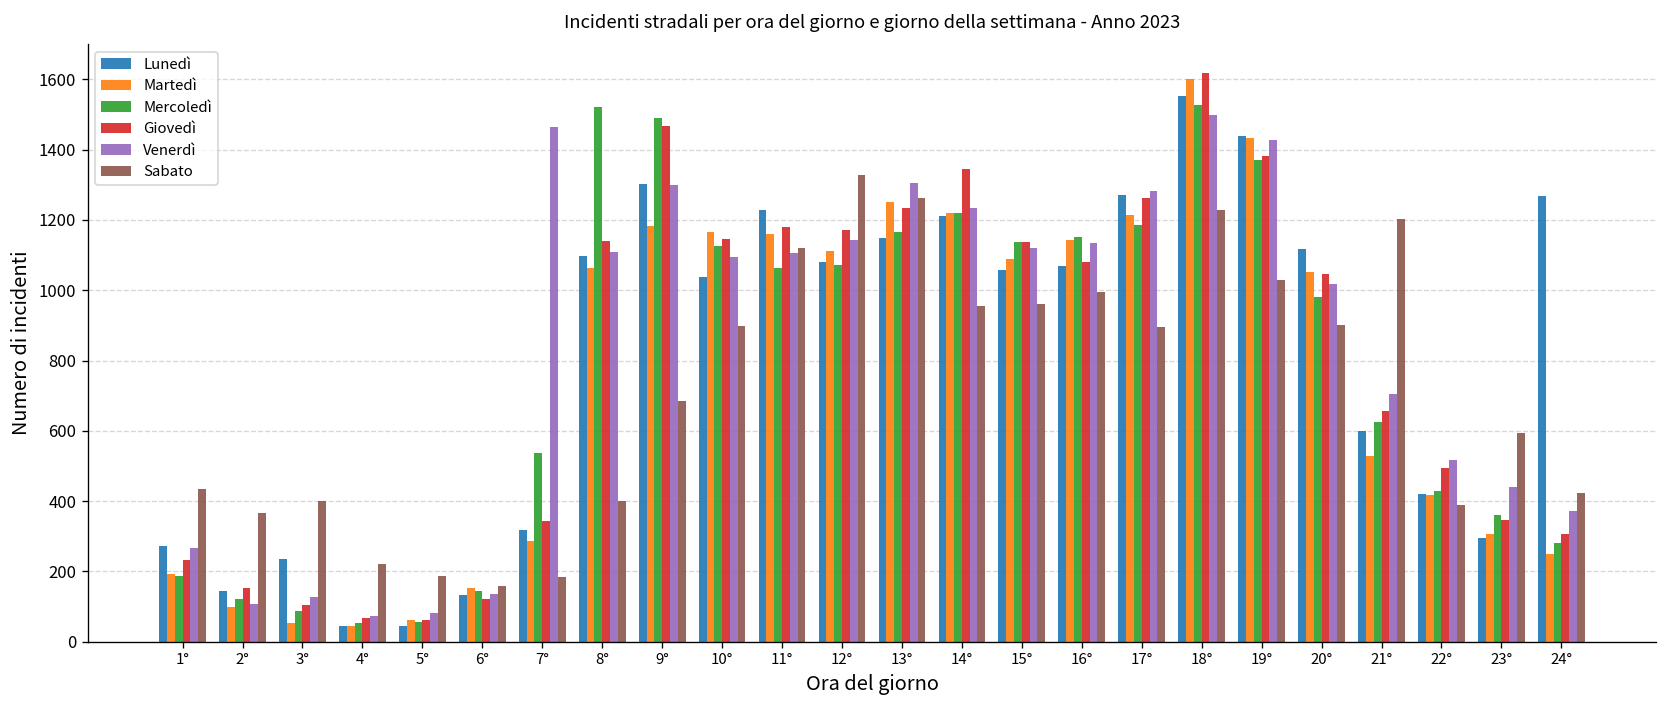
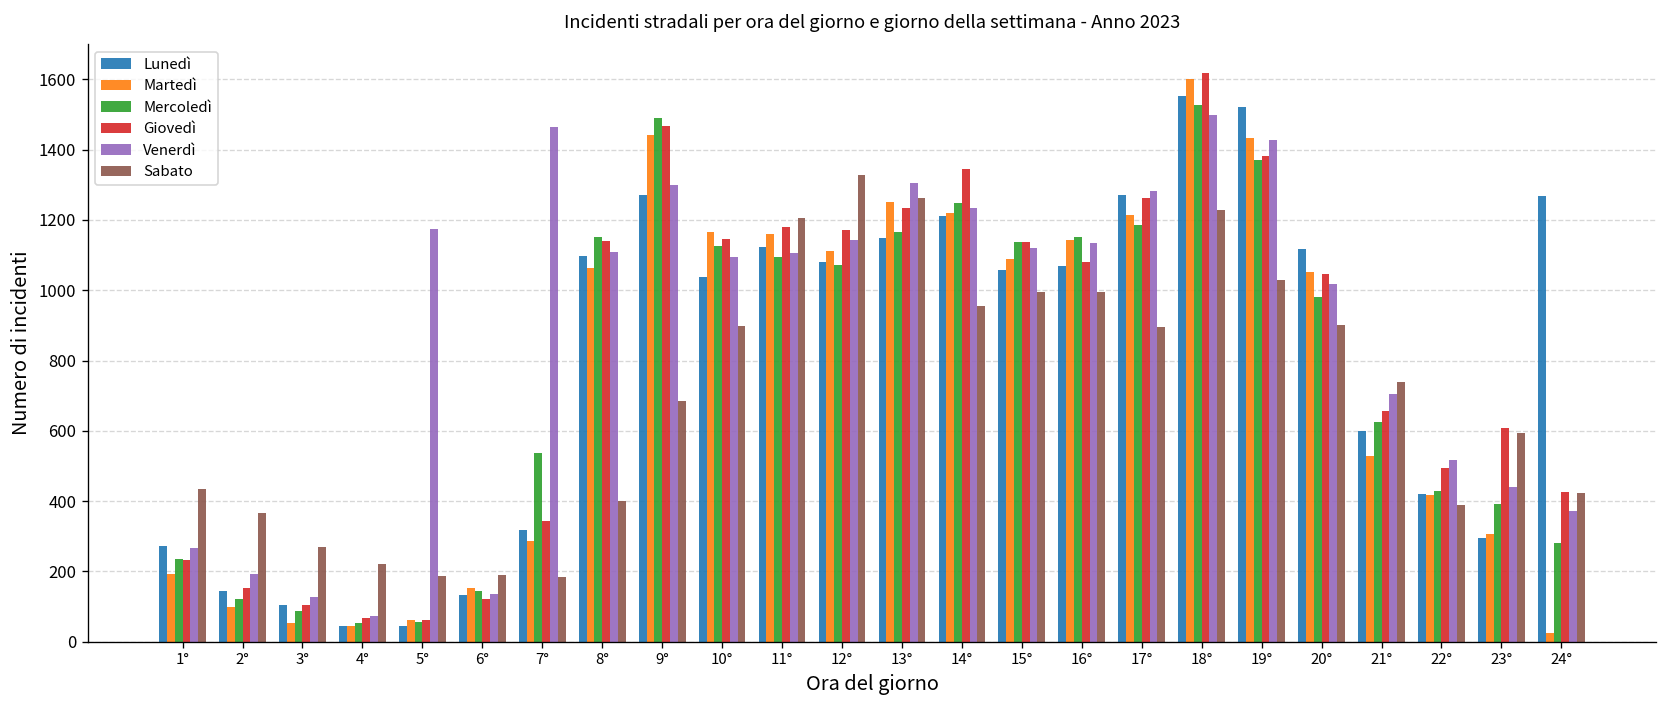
  {
    "Lunedì": {
      "1°": 270,
      "2°": 150,
-     "3°": 240,
+     "3°": 100,
      "4°": 50,
      "5°": 50,
      "6°": 130,
      "7°": 320,
      "8°": 1100,
-     "9°": 1300,
+     "9°": 1270,
      "10°": 1040,
-     "11°": 1230,
+     "11°": 1120,
      "12°": 1080,
      "13°": 1150,
      "14°": 1210,
      "15°": 1060,
      "16°": 1070,
      "17°": 1270,
      "18°": 1550,
-     "19°": 1440,
+     "19°": 1520,
      "20°": 1120,
      "21°": 600,
      "22°": 420,
      "23°": 290,
      "24°": 1270
    },
    "Martedì": {
      "1°": 190,
      "2°": 100,
      "3°": 50,
      "4°": 40,
      "5°": 60,
      "6°": 150,
      "7°": 290,
      "8°": 1060,
-     "9°": 1180,
+     "9°": 1440,
      "10°": 1170,
      "11°": 1160,
      "12°": 1110,
      "13°": 1250,
      "14°": 1220,
      "15°": 1090,
      "16°": 1140,
      "17°": 1220,
      "18°": 1600,
      "19°": 1430,
      "20°": 1050,
      "21°": 530,
      "22°": 420,
      "23°": 310,
-     "24°": 250
+     "24°": 30
    },
    "Mercoledì": {
-     "1°": 190,
+     "1°": 240,
      "2°": 120,
      "3°": 90,
      "4°": 50,
      "5°": 60,
      "6°": 150,
      "7°": 540,
-     "8°": 1520,
+     "8°": 1150,
      "9°": 1490,
      "10°": 1130,
-     "11°": 1060,
+     "11°": 1100,
      "12°": 1070,
      "13°": 1170,
-     "14°": 1220,
+     "14°": 1250,
      "15°": 1140,
      "16°": 1150,
      "17°": 1190,
      "18°": 1530,
      "19°": 1370,
      "20°": 980,
      "21°": 630,
      "22°": 430,
-     "23°": 360,
+     "23°": 390,
      "24°": 280
    },
    "Giovedì": {
      "1°": 230,
      "2°": 150,
      "3°": 110,
      "4°": 70,
      "5°": 60,
      "6°": 120,
      "7°": 340,
      "8°": 1140,
      "9°": 1470,
      "10°": 1150,
      "11°": 1180,
      "12°": 1170,
      "13°": 1230,
      "14°": 1350,
      "15°": 1140,
      "16°": 1080,
      "17°": 1260,
      "18°": 1620,
      "19°": 1380,
      "20°": 1050,
      "21°": 660,
      "22°": 500,
-     "23°": 350,
-     "24°": 310
+     "23°": 610,
+     "24°": 430
    },
    "Venerdì": {
      "1°": 270,
-     "2°": 110,
+     "2°": 190,
      "3°": 130,
      "4°": 70,
-     "5°": 80,
+     "5°": 1170,
      "6°": 140,
      "7°": 1460,
      "8°": 1110,
      "9°": 1300,
      "10°": 1100,
      "11°": 1110,
      "12°": 1140,
      "13°": 1300,
      "14°": 1240,
      "15°": 1120,
      "16°": 1140,
      "17°": 1280,
      "18°": 1500,
      "19°": 1430,
      "20°": 1020,
      "21°": 700,
      "22°": 520,
      "23°": 440,
      "24°": 370
    },
    "Sabato": {
      "1°": 440,
      "2°": 370,
-     "3°": 400,
+     "3°": 270,
      "4°": 220,
      "5°": 190,
-     "6°": 160,
+     "6°": 190,
      "7°": 190,
      "8°": 400,
      "9°": 680,
      "10°": 900,
-     "11°": 1120,
+     "11°": 1210,
      "12°": 1330,
      "13°": 1260,
      "14°": 960,
-     "15°": 960,
+     "15°": 1000,
      "16°": 1000,
      "17°": 900,
      "18°": 1230,
      "19°": 1030,
      "20°": 900,
-     "21°": 1200,
+     "21°": 740,
      "22°": 390,
      "23°": 590,
      "24°": 420
    }
  }
